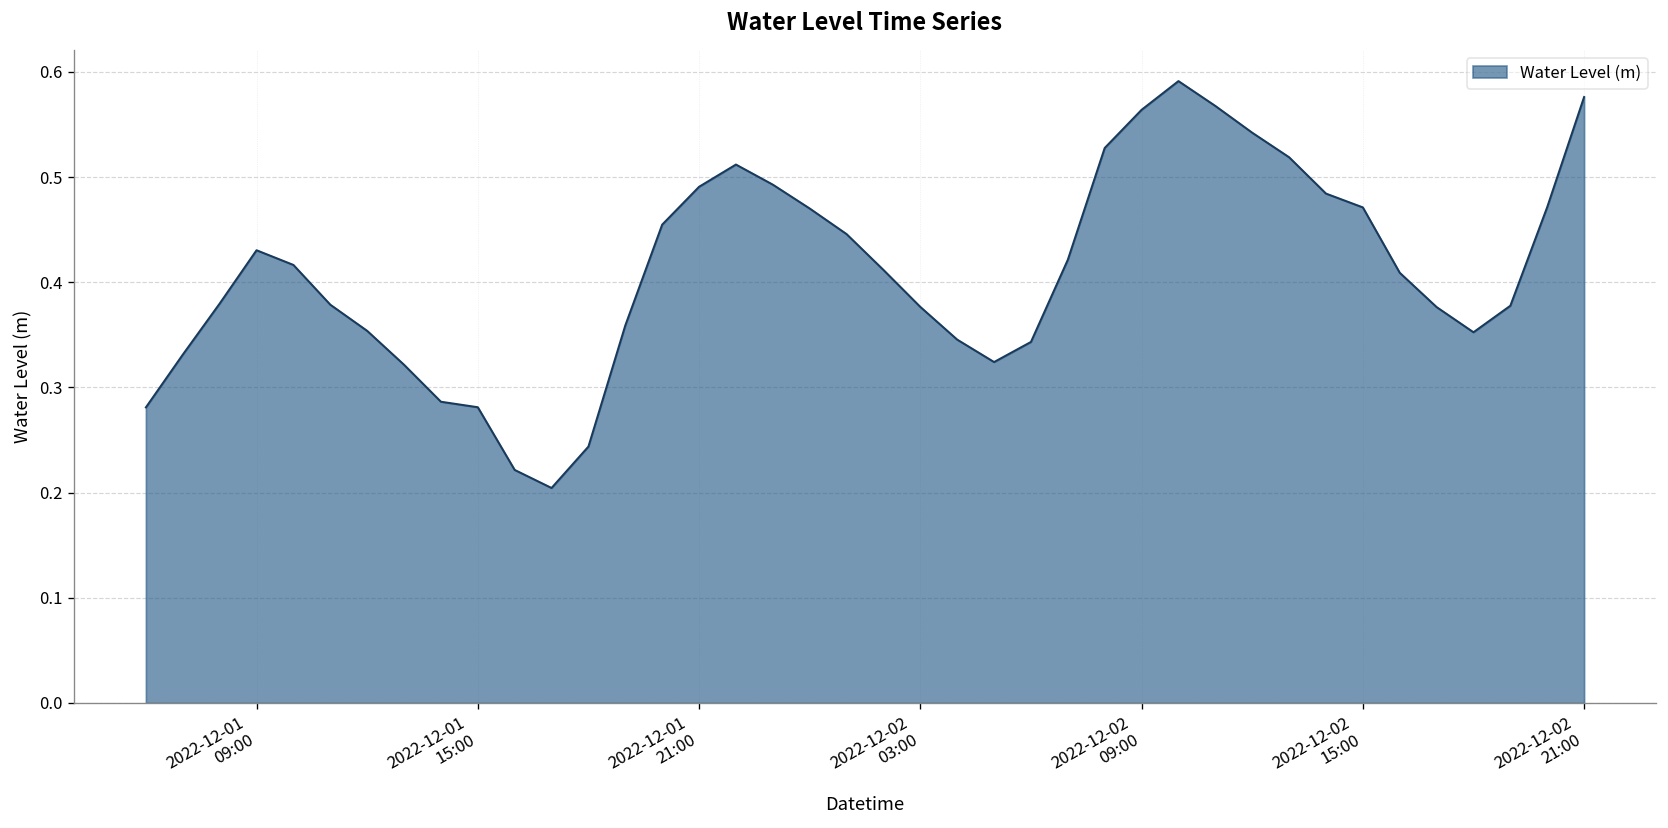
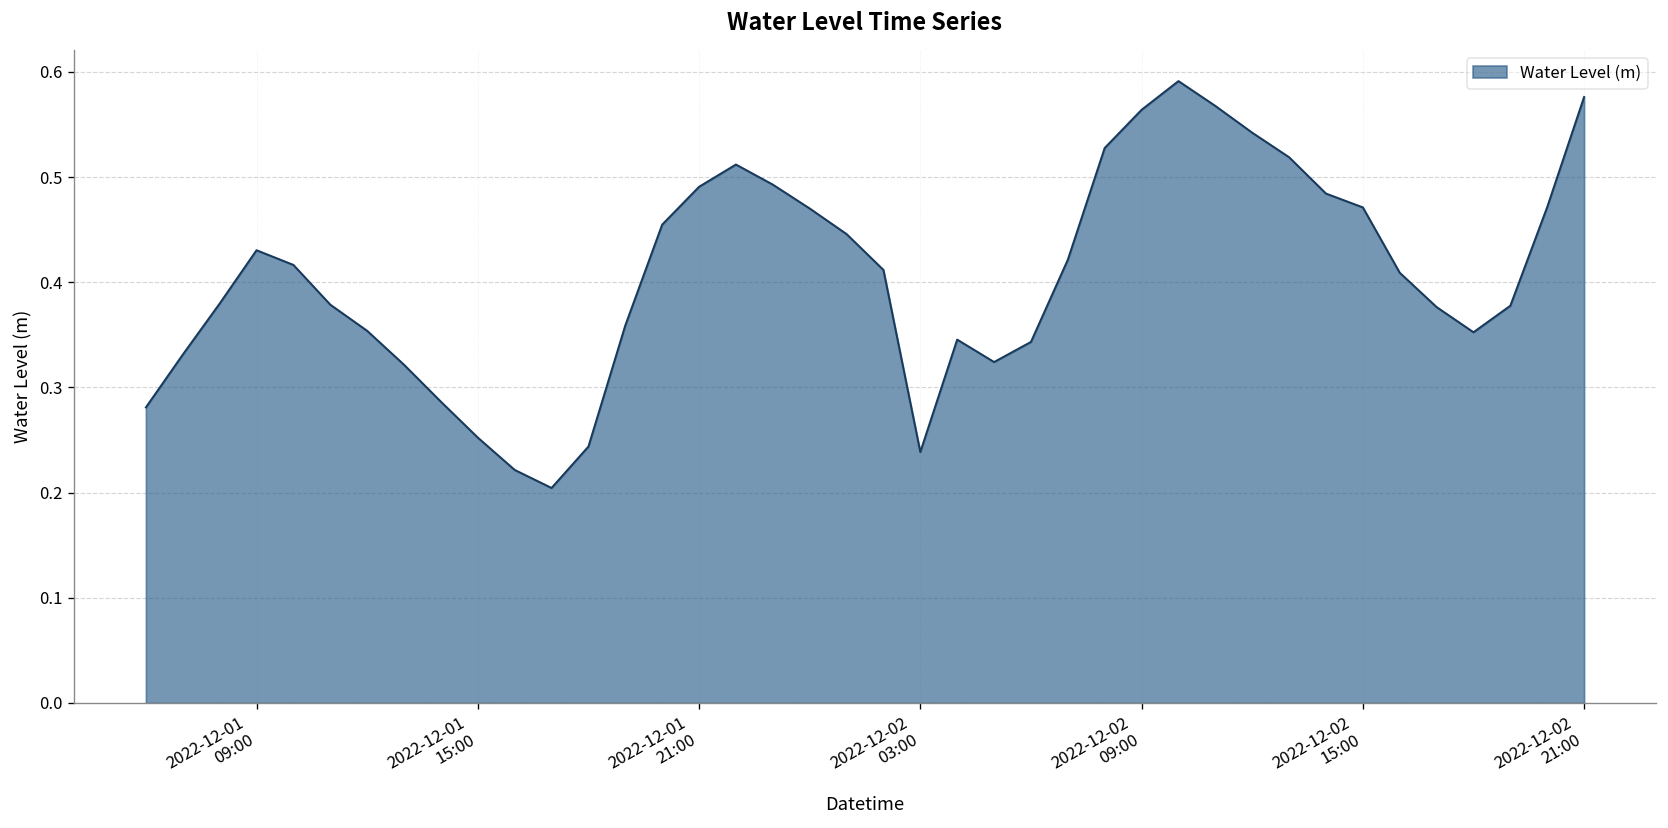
  {
    "2022-12-01 09:00": 0.43,
-   "2022-12-01 15:00": 0.28,
+   "2022-12-01 15:00": 0.25,
    "2022-12-01 21:00": 0.49,
-   "2022-12-02 03:00": 0.38,
+   "2022-12-02 03:00": 0.24,
    "2022-12-02 09:00": 0.56,
    "2022-12-02 15:00": 0.47,
    "2022-12-02 21:00": 0.58
  }
